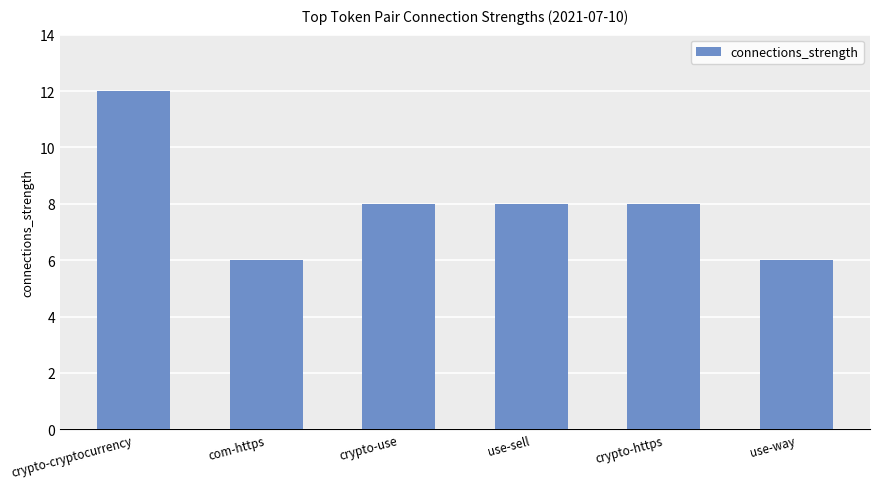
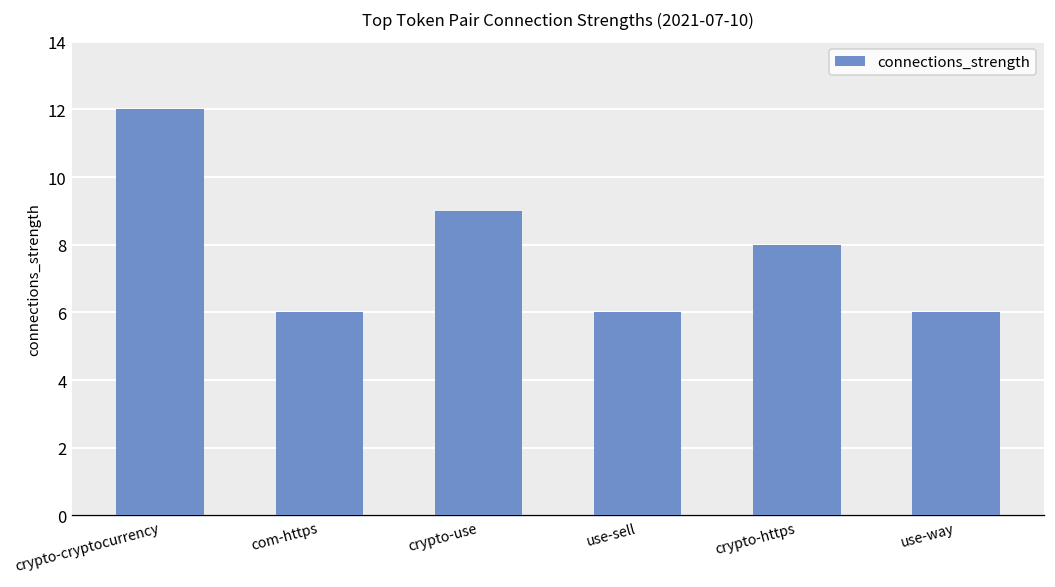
  {
    "crypto-cryptocurrency": 12,
    "com-https": 6,
-   "crypto-use": 8,
-   "use-sell": 8,
+   "crypto-use": 9,
+   "use-sell": 6,
    "crypto-https": 8,
    "use-way": 6
  }
